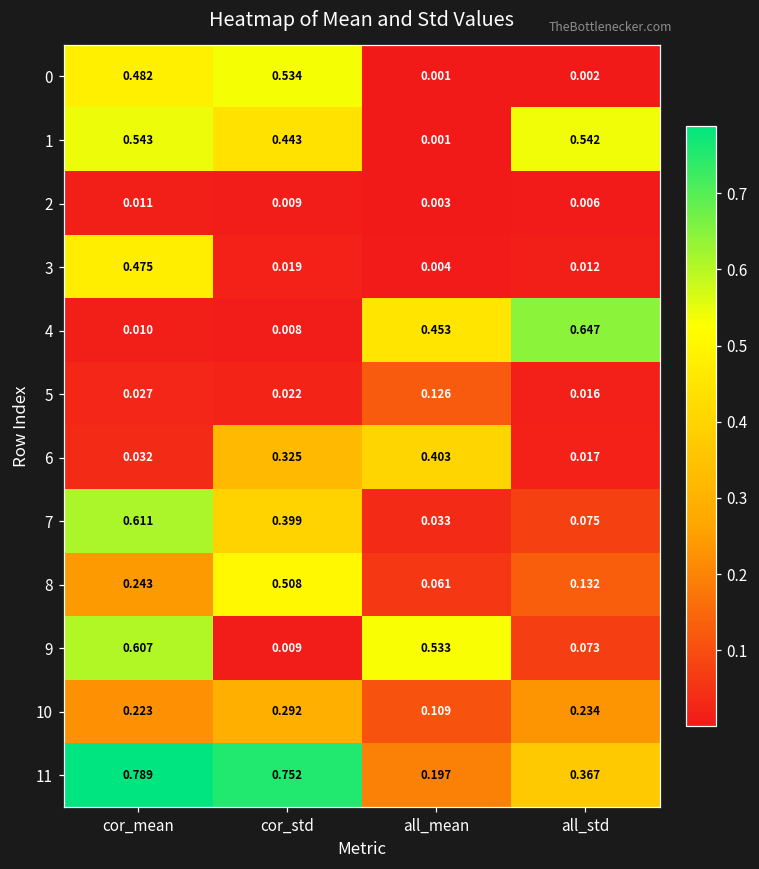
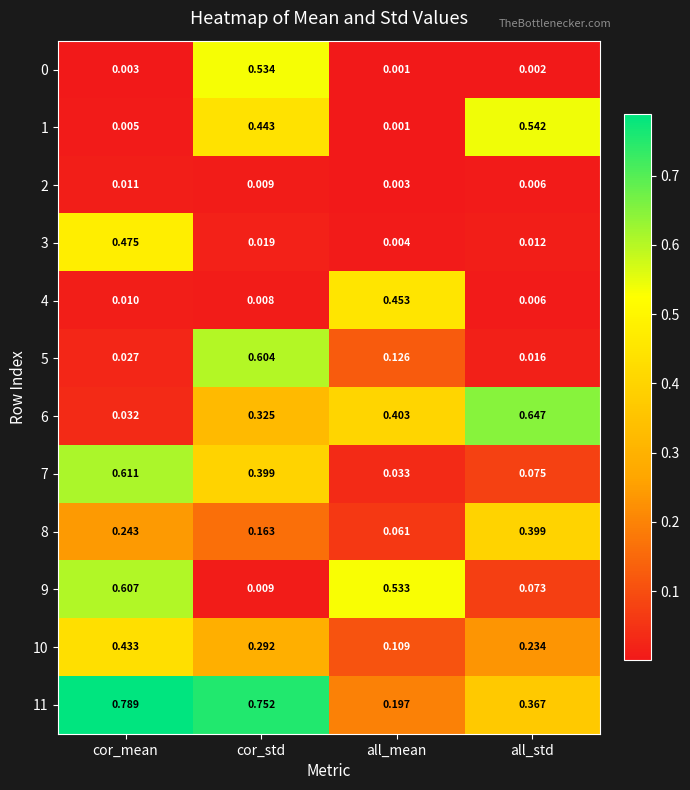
  {
    "0": {
-     "cor_mean": 0.482,
+     "cor_mean": 0.003,
      "cor_std": 0.534,
      "all_mean": 0.001,
      "all_std": 0.002
    },
    "1": {
-     "cor_mean": 0.543,
+     "cor_mean": 0.005,
      "cor_std": 0.443,
      "all_mean": 0.001,
      "all_std": 0.542
    },
    "2": {
      "cor_mean": 0.011,
      "cor_std": 0.009,
      "all_mean": 0.003,
      "all_std": 0.006
    },
    "3": {
      "cor_mean": 0.475,
      "cor_std": 0.019,
      "all_mean": 0.004,
      "all_std": 0.012
    },
    "4": {
      "cor_mean": 0.010,
      "cor_std": 0.008,
      "all_mean": 0.453,
-     "all_std": 0.647
+     "all_std": 0.006
    },
    "5": {
      "cor_mean": 0.027,
-     "cor_std": 0.022,
+     "cor_std": 0.604,
      "all_mean": 0.126,
      "all_std": 0.016
    },
    "6": {
      "cor_mean": 0.032,
      "cor_std": 0.325,
      "all_mean": 0.403,
-     "all_std": 0.017
+     "all_std": 0.647
    },
    "7": {
      "cor_mean": 0.611,
      "cor_std": 0.399,
      "all_mean": 0.033,
      "all_std": 0.075
    },
    "8": {
      "cor_mean": 0.243,
-     "cor_std": 0.508,
+     "cor_std": 0.163,
      "all_mean": 0.061,
-     "all_std": 0.132
+     "all_std": 0.399
    },
    "9": {
      "cor_mean": 0.607,
      "cor_std": 0.009,
      "all_mean": 0.533,
      "all_std": 0.073
    },
    "10": {
-     "cor_mean": 0.223,
+     "cor_mean": 0.433,
      "cor_std": 0.292,
      "all_mean": 0.109,
      "all_std": 0.234
    },
    "11": {
      "cor_mean": 0.789,
      "cor_std": 0.752,
      "all_mean": 0.197,
      "all_std": 0.367
    }
  }
